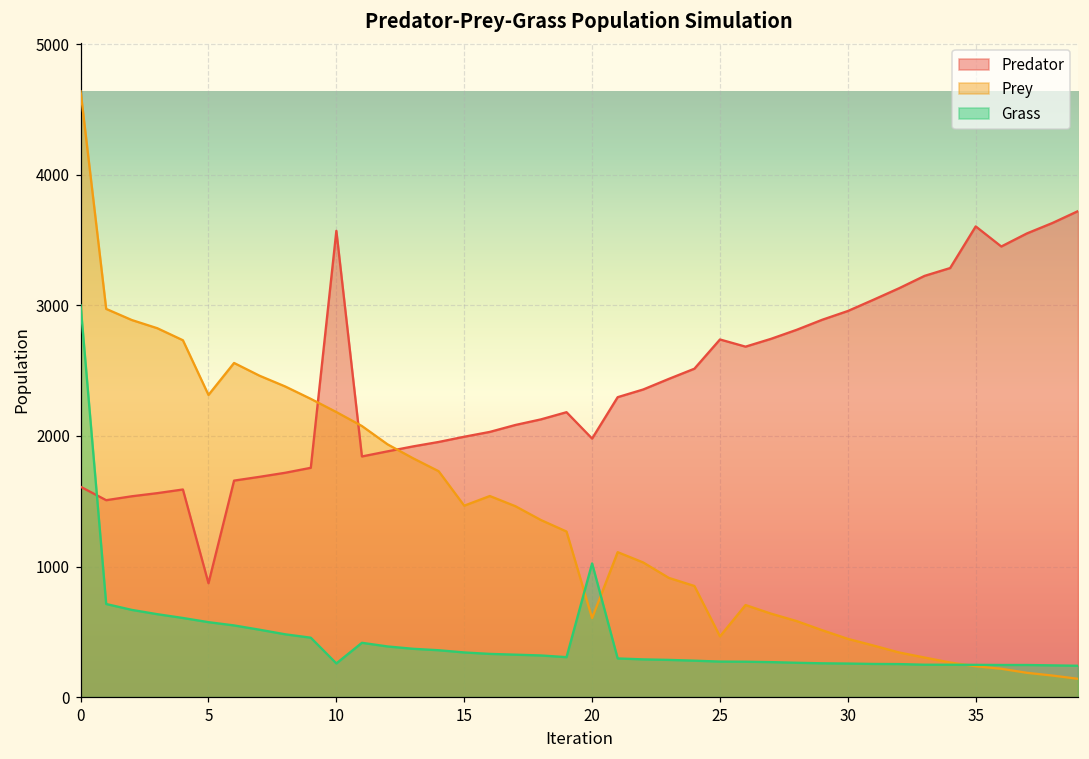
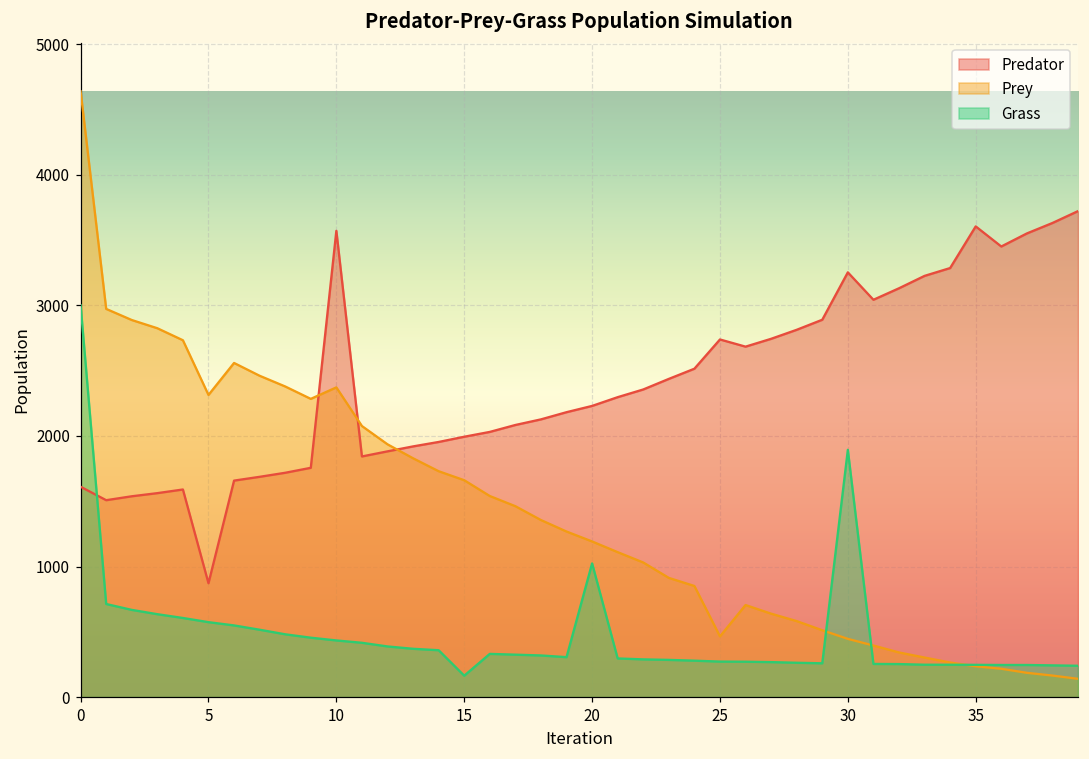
  {
    "Predator": {
      "0": 1610,
      "5": 870,
      "10": 3570,
      "15": 1990,
-     "20": 1980,
+     "20": 2230,
      "25": 2740,
-     "30": 2960,
+     "30": 3250,
      "35": 3610
    },
    "Prey": {
      "0": 4640,
      "5": 2310,
-     "10": 2180,
-     "15": 1470,
-     "20": 610,
+     "10": 2370,
+     "15": 1660,
+     "20": 1190,
      "25": 470,
      "30": 450
    },
    "Grass": {
      "0": 3000,
      "5": 570,
-     "10": 260,
-     "15": 340,
+     "10": 430,
+     "15": 160,
      "20": 1020,
      "25": 270,
-     "30": 260
+     "30": 1890
    }
  }
